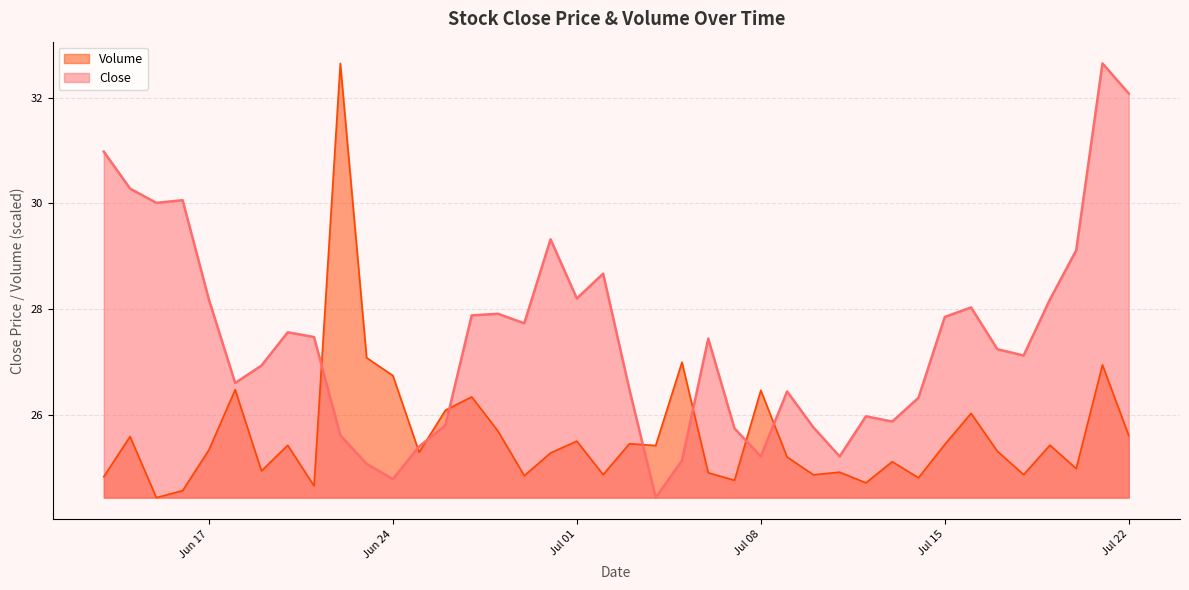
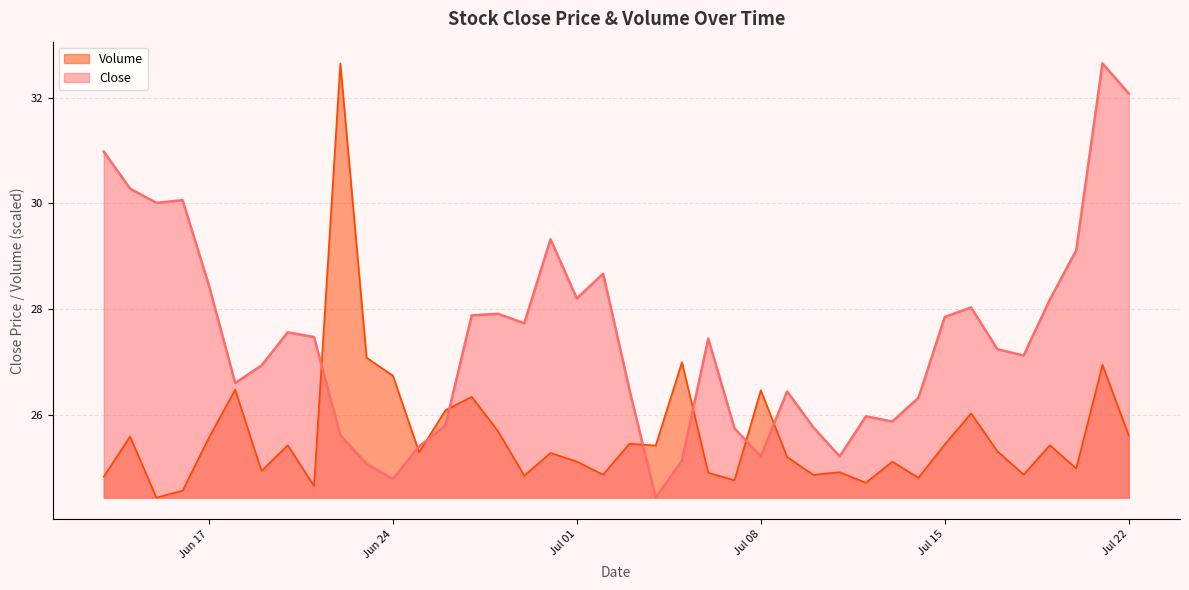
  {
    "Volume": {
-     "Jun 17": 25.3,
+     "Jun 17": 25.6,
      "Jun 24": 26.7,
-     "Jul 01": 25.5,
+     "Jul 01": 25.1,
      "Jul 08": 26.5,
      "Jul 15": 25.4,
      "Jul 22": 25.6
    },
    "Close": {
-     "Jun 17": 28.2,
+     "Jun 17": 28.5,
      "Jun 24": 24.8,
      "Jul 01": 28.2,
      "Jul 08": 25.2,
      "Jul 15": 27.9,
      "Jul 22": 32.1
    }
  }
